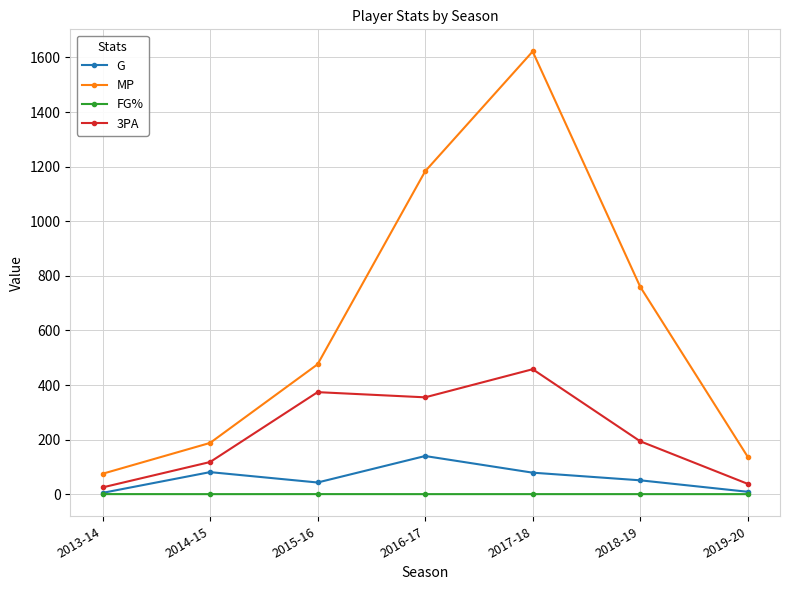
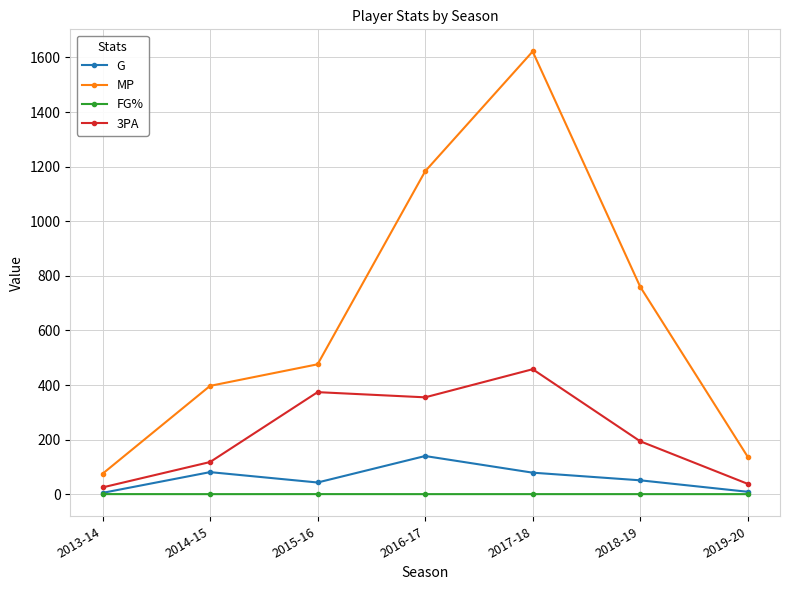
  {
    "G": {
      "2014-15": 80,
      "2015-16": 40,
      "2016-17": 140,
      "2017-18": 80,
      "2018-19": 50
    },
    "MP": {
      "2013-14": 80,
-     "2014-15": 190,
+     "2014-15": 400,
      "2015-16": 480,
      "2016-17": 1180,
      "2017-18": 1620,
      "2018-19": 760,
      "2019-20": 140
    },
    "FG%": {
      "2014-15": 0,
      "2015-16": 0,
      "2016-17": 0,
      "2017-18": 0,
      "2018-19": 0
    },
    "3PA": {
      "2013-14": 30,
      "2014-15": 120,
      "2015-16": 370,
      "2016-17": 360,
      "2017-18": 460,
      "2018-19": 190,
      "2019-20": 40
    }
  }
